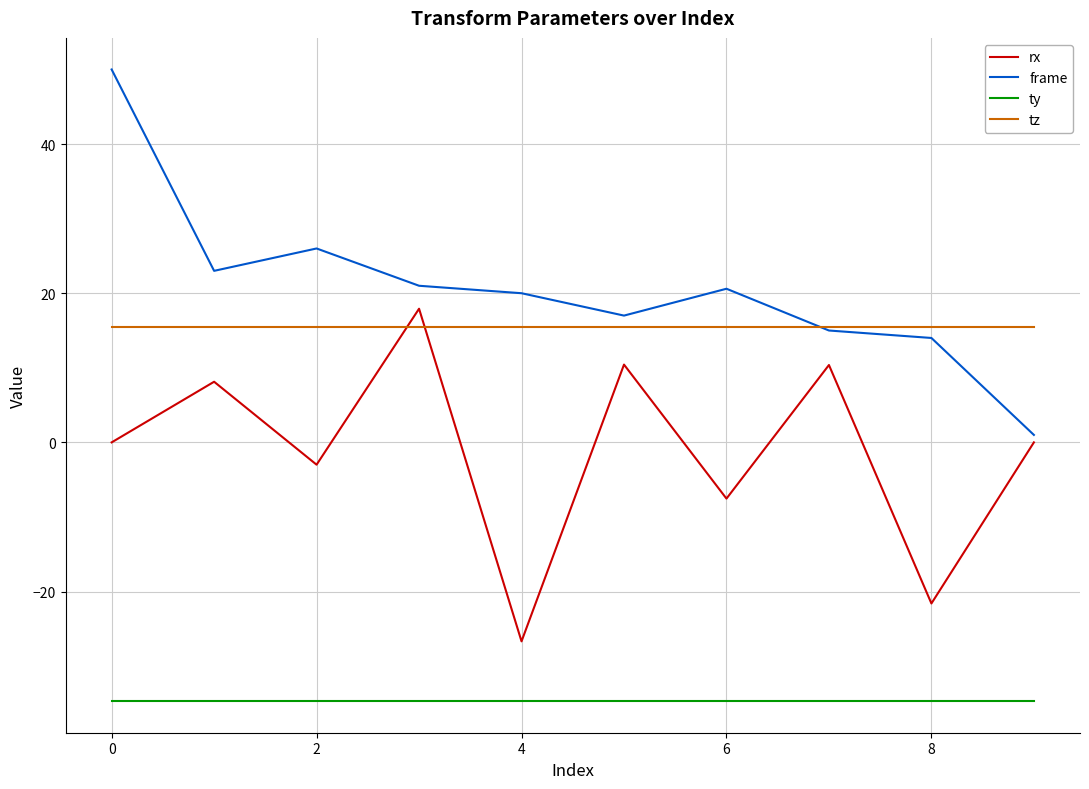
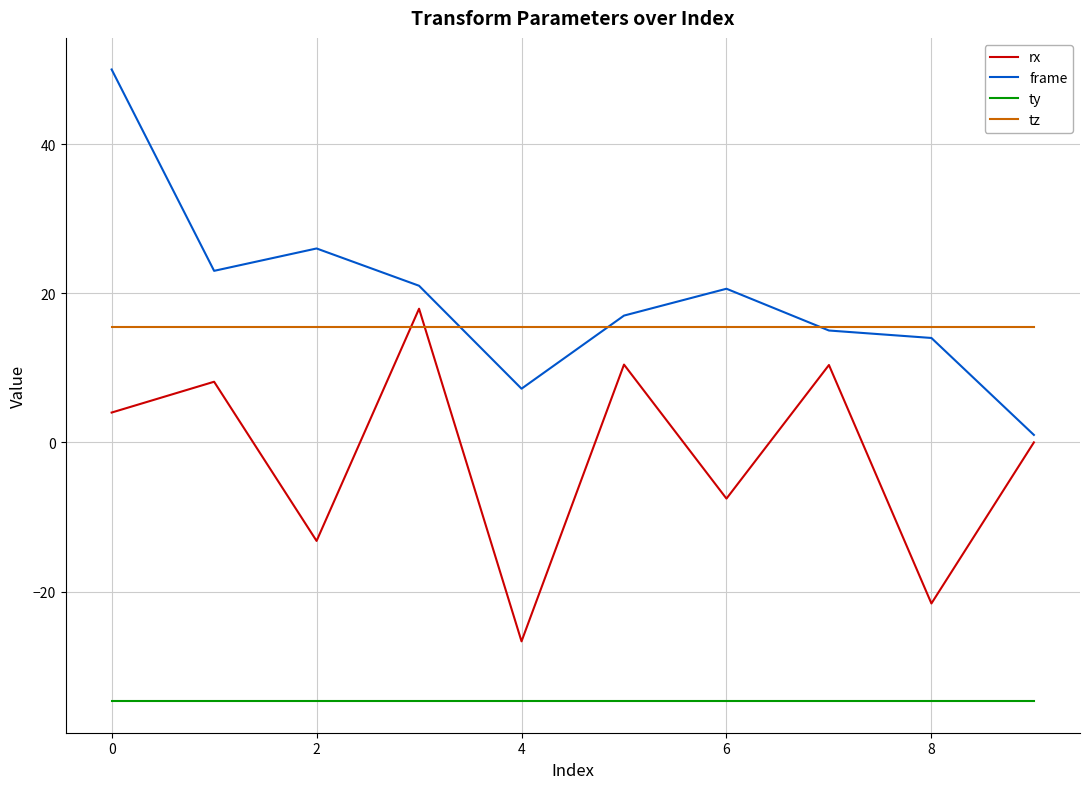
  {
    "rx": {
-     "0": 0,
-     "2": -3,
+     "0": 4,
+     "2": -13,
      "4": -27,
      "6": -8,
      "8": -22
    },
    "frame": {
      "0": 50,
      "2": 26,
-     "4": 20,
+     "4": 7,
      "6": 21,
      "8": 14
    },
    "ty": {
      "0": -35,
      "2": -35,
      "4": -35,
      "6": -35,
      "8": -35
    },
    "tz": {
      "0": 15,
      "2": 15,
      "4": 15,
      "6": 15,
      "8": 15
    }
  }
